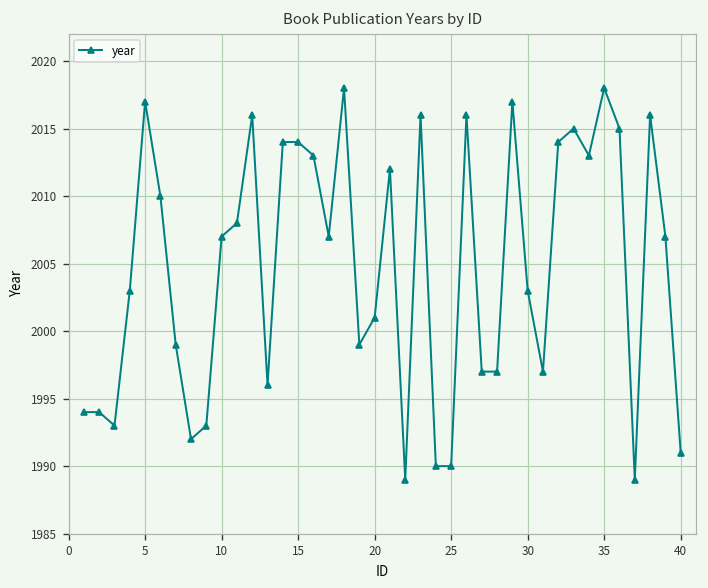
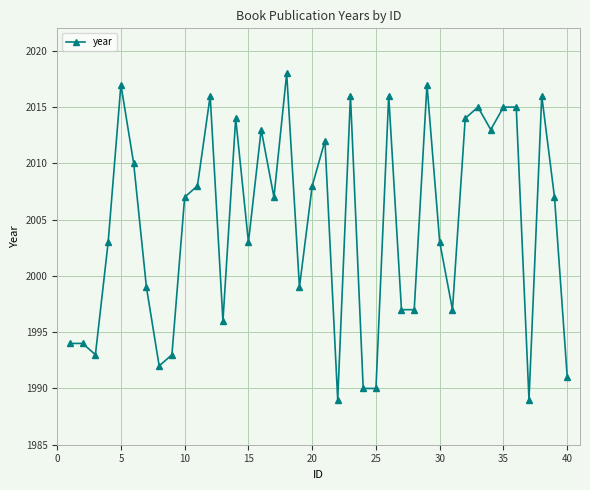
  {
    "5": 2017,
    "10": 2007,
-   "15": 2014,
-   "20": 2001,
+   "15": 2003,
+   "20": 2008,
    "25": 1990,
    "30": 2003,
-   "35": 2018,
+   "35": 2015,
    "40": 1991
  }
